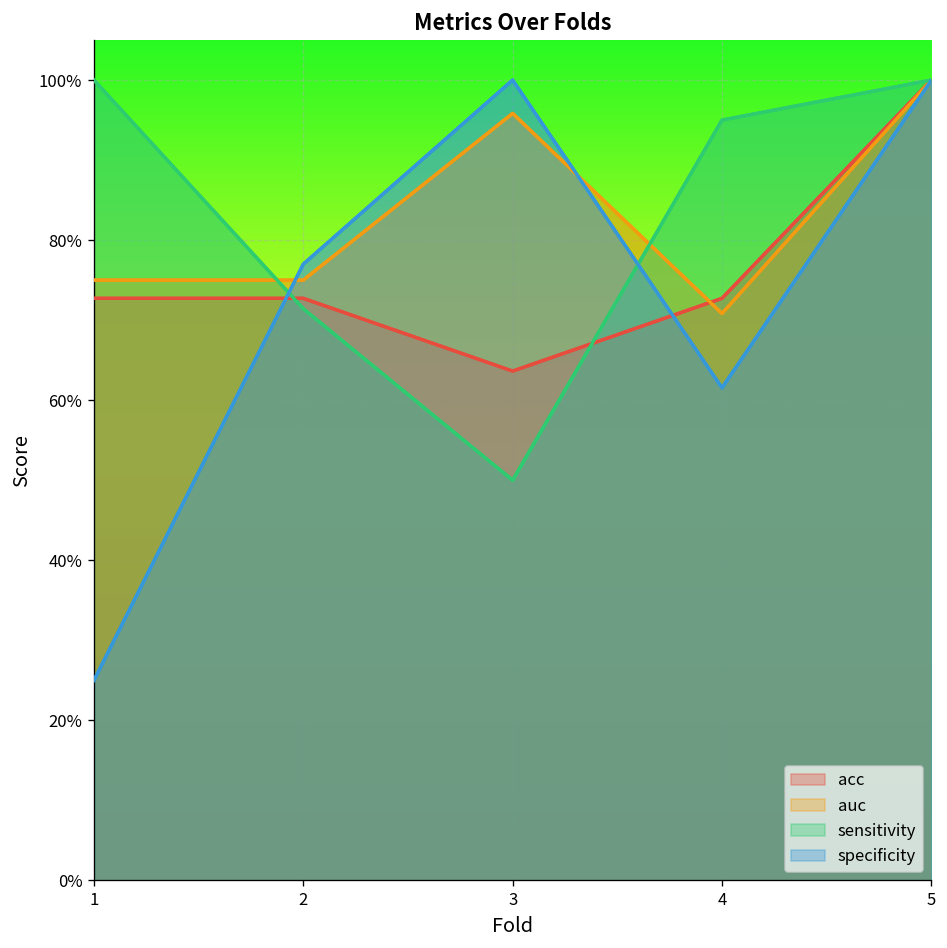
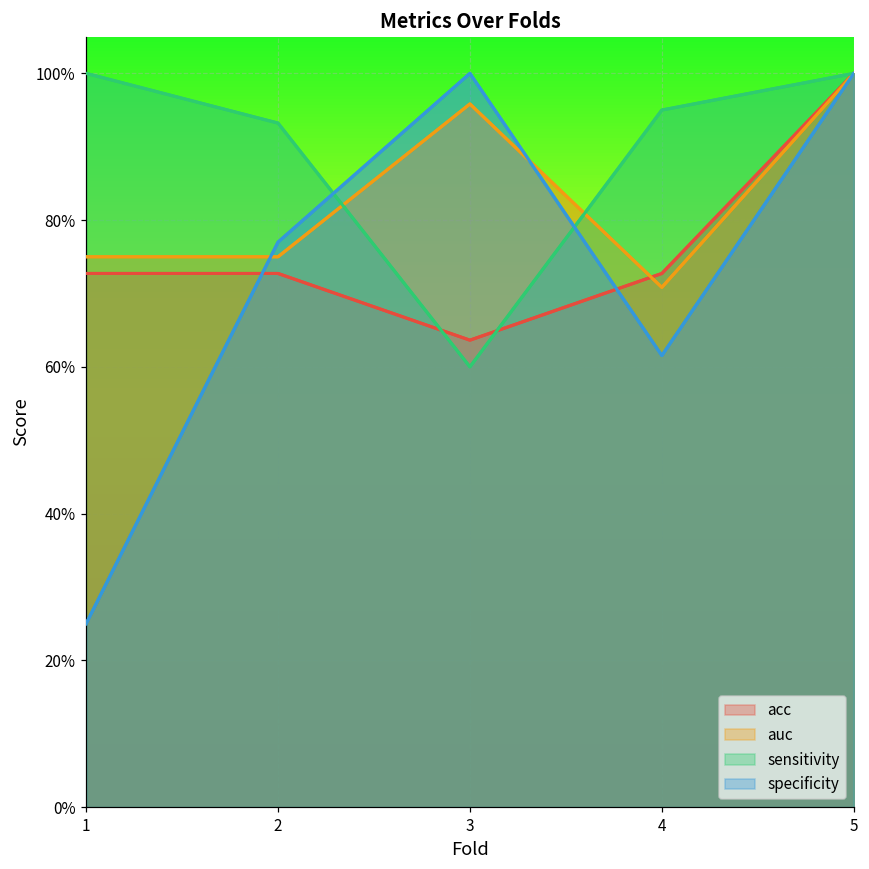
  {
    "sensitivity": {
      "1": "100%",
-     "2": "71%",
-     "3": "50%",
+     "2": "93%",
+     "3": "60%",
      "4": "95%"
    },
    "specificity": {
      "1": "25%",
      "2": "77%",
      "3": "100%",
      "4": "62%"
    }
  }
